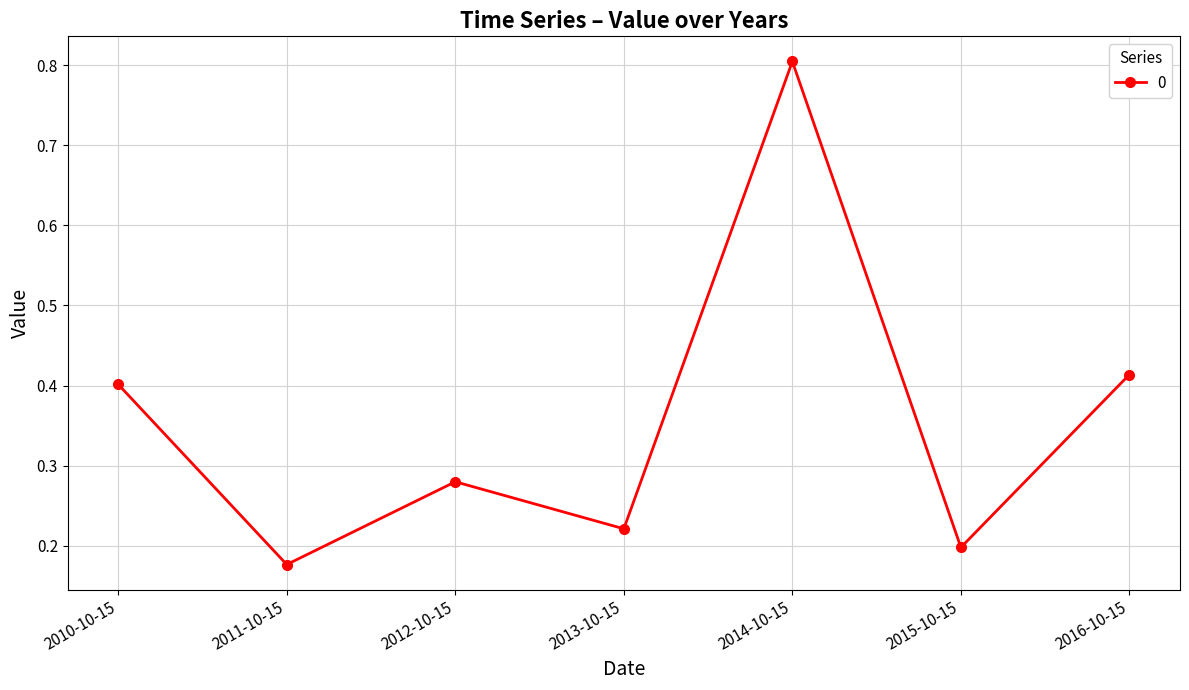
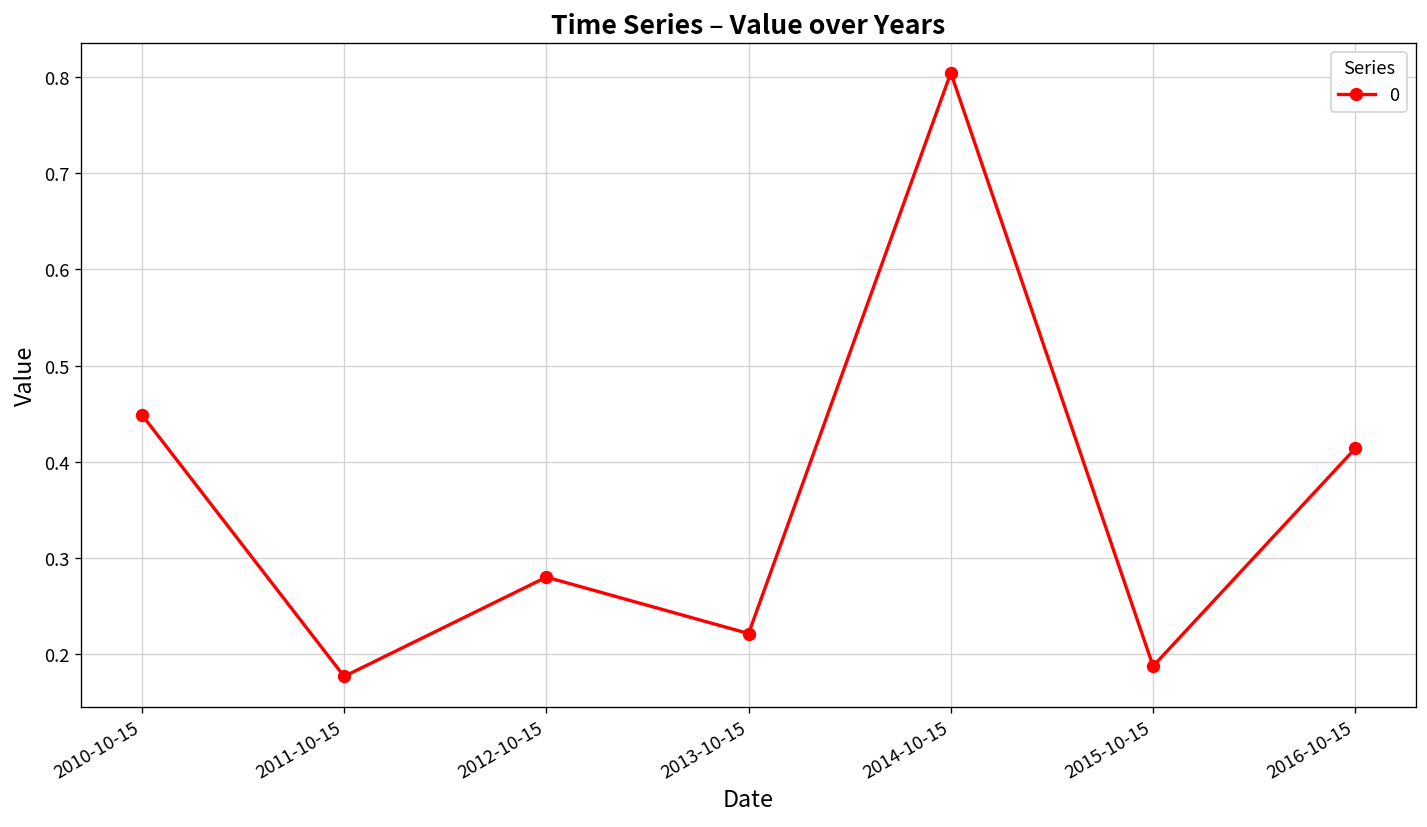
  {
-   "2010-10-15": 0.40,
+   "2010-10-15": 0.45,
    "2011-10-15": 0.18,
    "2012-10-15": 0.28,
    "2013-10-15": 0.22,
    "2014-10-15": 0.80,
-   "2015-10-15": 0.20,
+   "2015-10-15": 0.19,
    "2016-10-15": 0.41
  }
